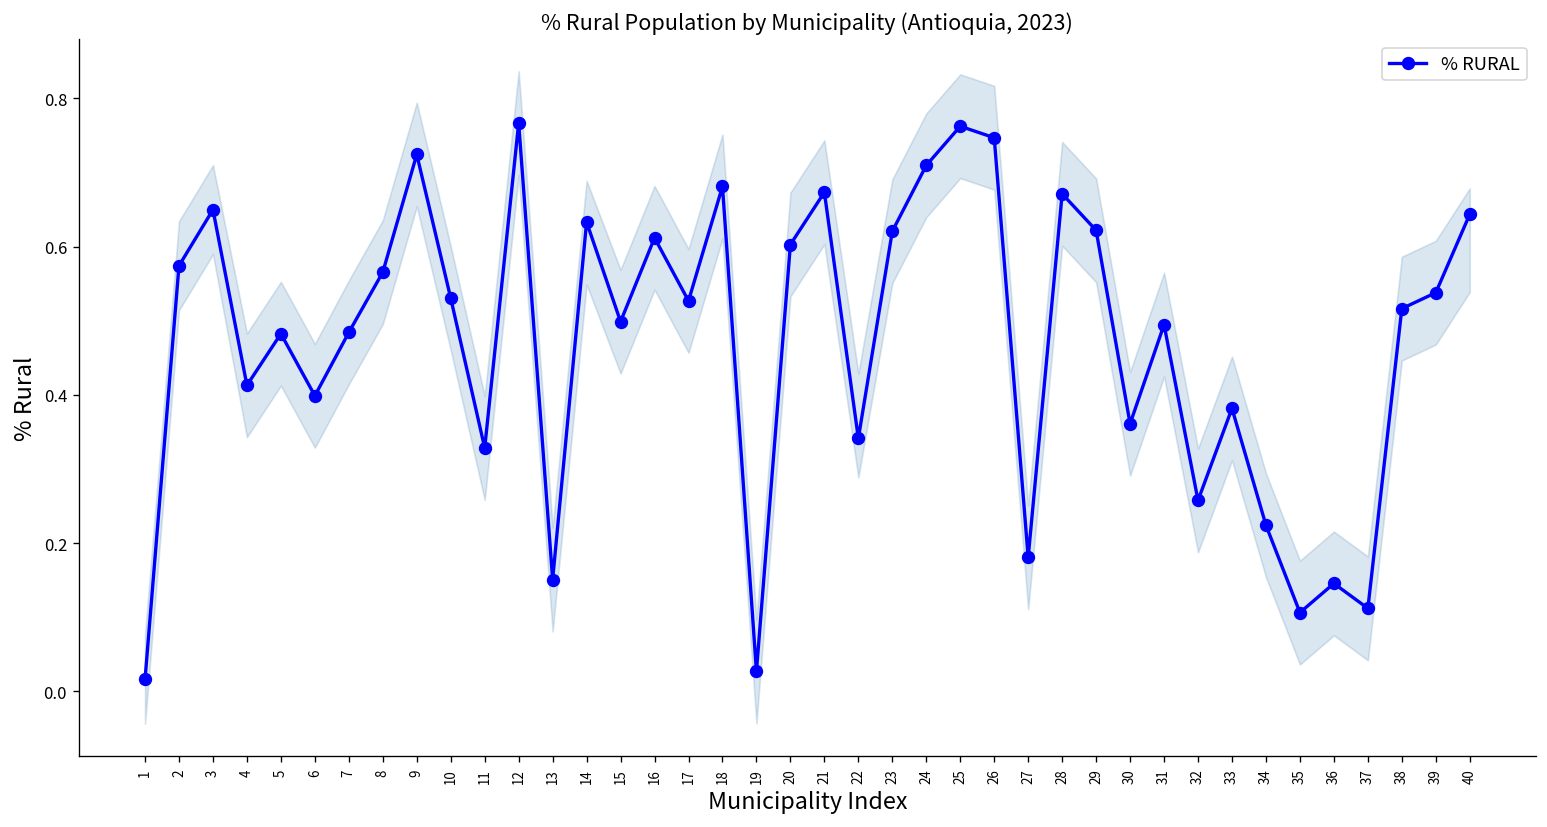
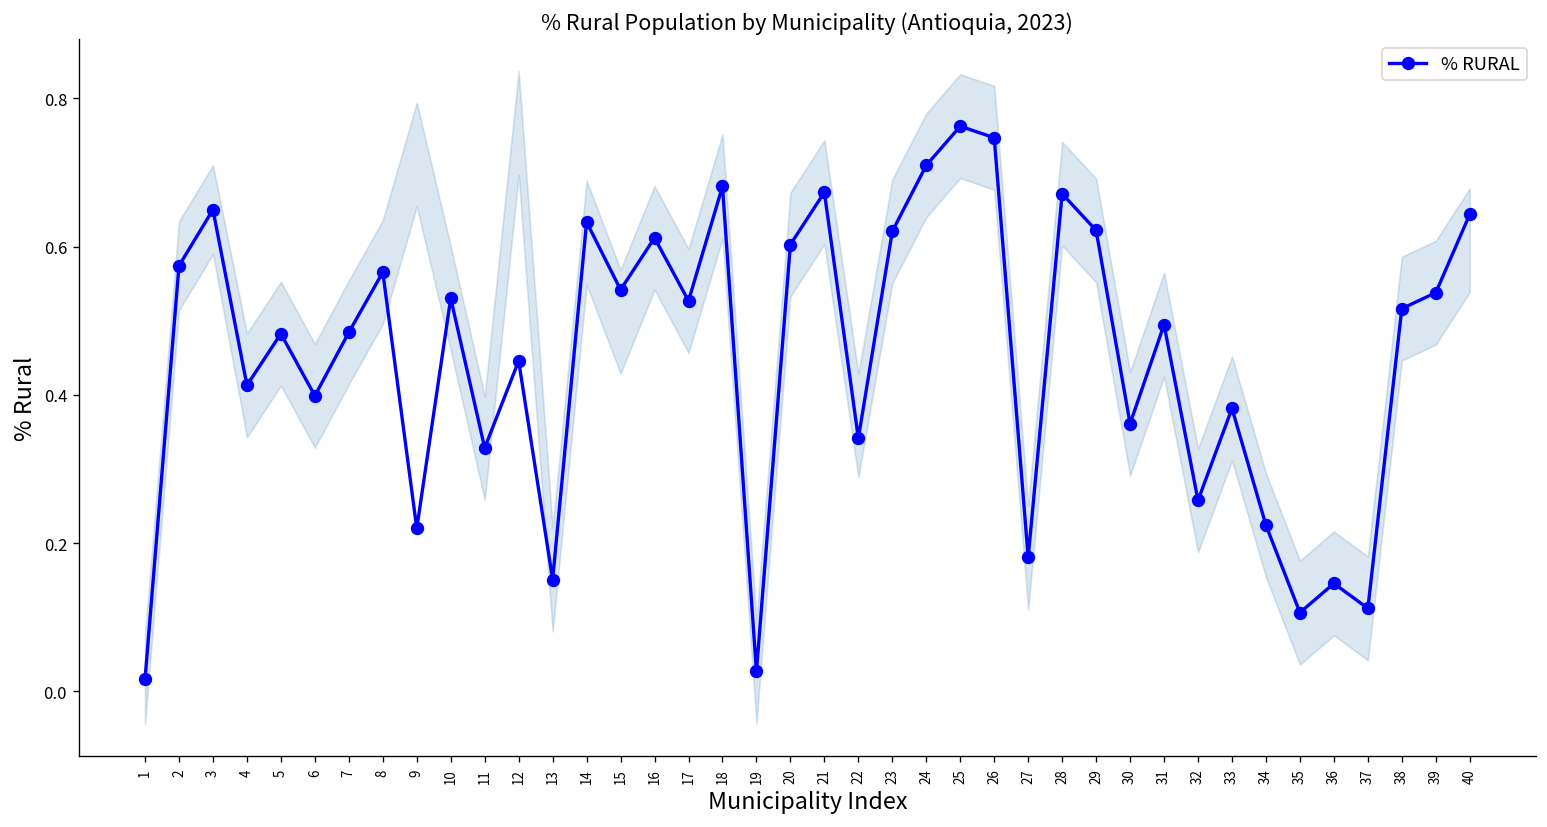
  {
    "% RURAL": {
      "1": 0.02,
      "2": 0.57,
      "3": 0.65,
      "4": 0.41,
      "5": 0.48,
      "6": 0.40,
      "7": 0.48,
      "8": 0.57,
-     "9": 0.72,
+     "9": 0.22,
      "10": 0.53,
      "11": 0.33,
-     "12": 0.77,
+     "12": 0.45,
      "13": 0.15,
      "14": 0.63,
-     "15": 0.50,
+     "15": 0.54,
      "16": 0.61,
      "17": 0.53,
      "18": 0.68,
      "19": 0.03,
      "20": 0.60,
      "21": 0.67,
      "22": 0.34,
      "23": 0.62,
      "24": 0.71,
      "25": 0.76,
      "26": 0.75,
      "27": 0.18,
      "28": 0.67,
      "29": 0.62,
      "30": 0.36,
      "31": 0.49,
      "32": 0.26,
      "33": 0.38,
      "34": 0.22,
      "35": 0.11,
      "36": 0.15,
      "37": 0.11,
      "38": 0.52,
      "39": 0.54,
      "40": 0.64
    }
  }
